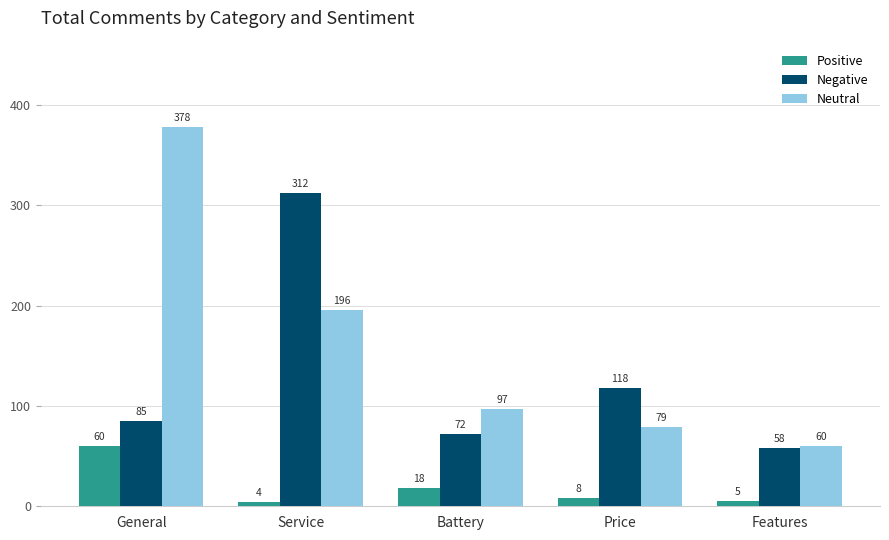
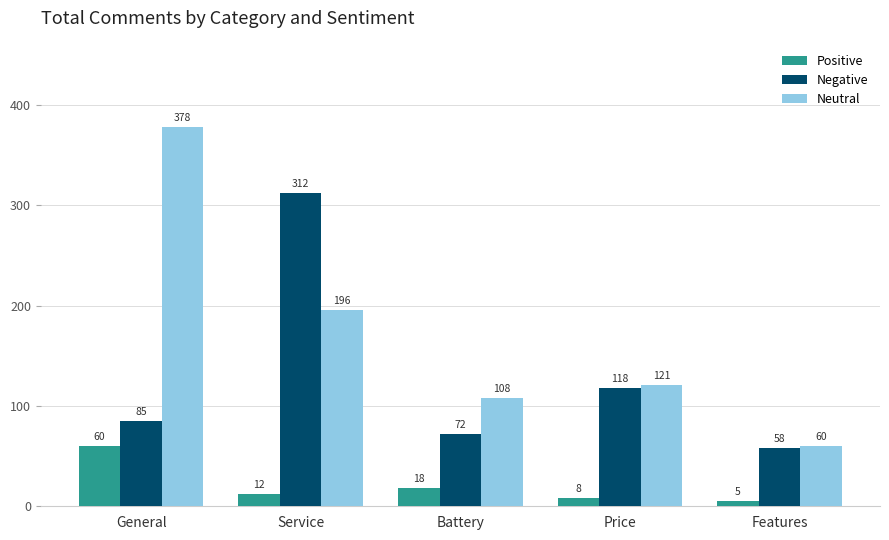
  {
    "Positive": {
      "General": 60,
-     "Service": 4,
+     "Service": 12,
      "Battery": 18,
      "Price": 8,
      "Features": 5
    },
    "Negative": {
      "General": 85,
      "Service": 312,
      "Battery": 72,
      "Price": 118,
      "Features": 58
    },
    "Neutral": {
      "General": 378,
      "Service": 196,
-     "Battery": 97,
-     "Price": 79,
+     "Battery": 108,
+     "Price": 121,
      "Features": 60
    }
  }
